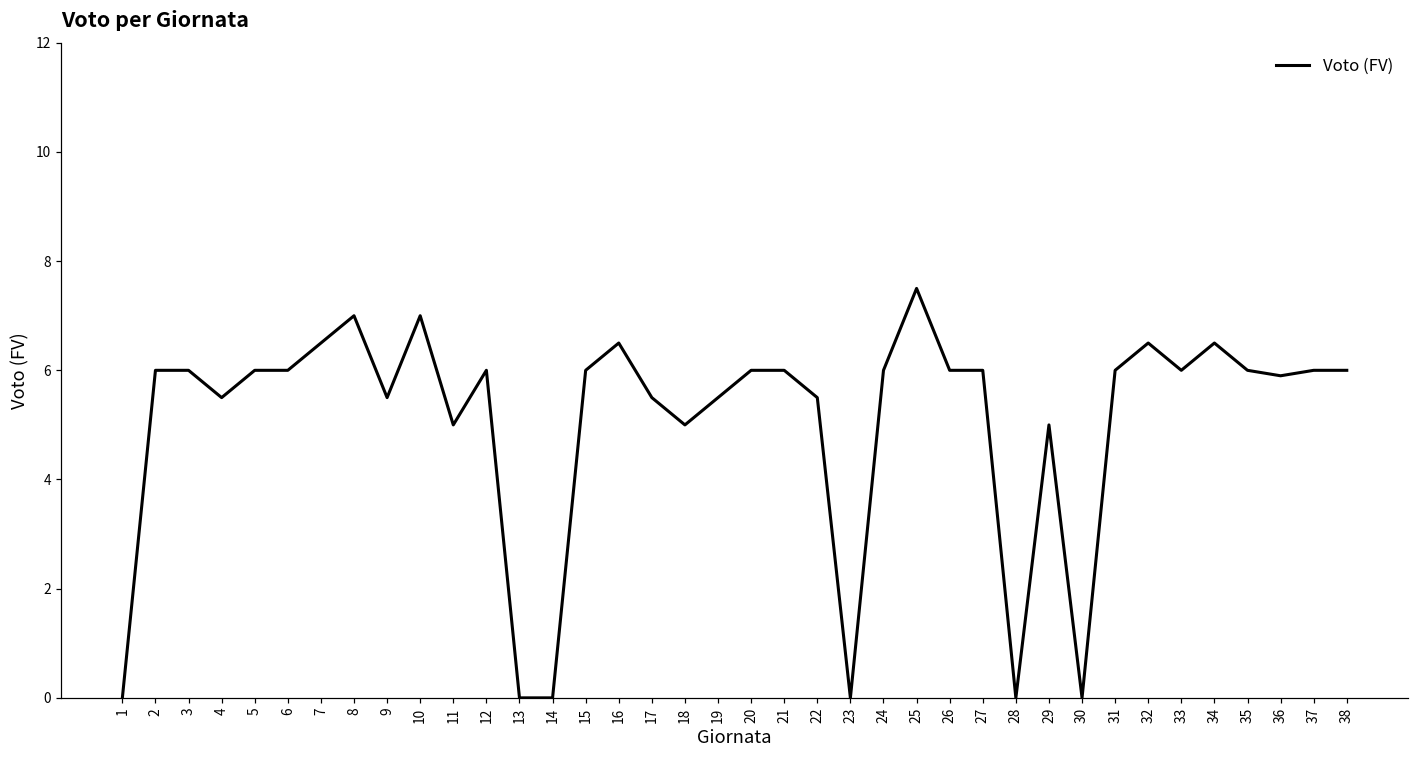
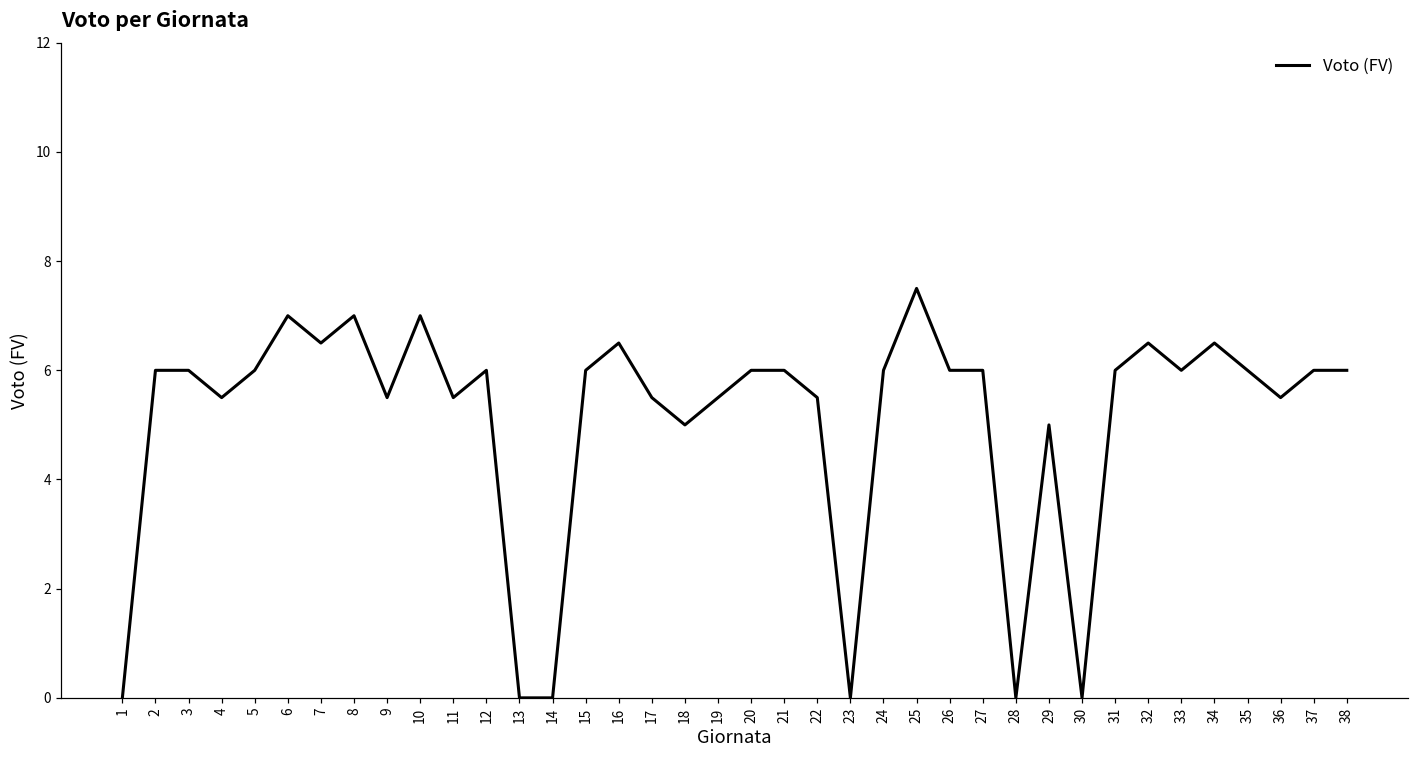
  {
    "1": 0.0,
    "2": 6.0,
    "3": 6.0,
    "4": 5.5,
    "5": 6.0,
-   "6": 6,
+   "6": 7,
    "7": 6.5,
    "8": 7.0,
    "9": 5.5,
    "10": 7.0,
-   "11": 5.0,
+   "11": 5.5,
    "12": 6.0,
    "13": 0.0,
    "14": 0.0,
    "15": 6.0,
    "16": 6.5,
    "17": 5.5,
    "18": 5.0,
    "19": 5.5,
    "20": 6.0,
    "21": 6.0,
    "22": 5.5,
    "23": 0.0,
    "24": 6.0,
    "25": 7.5,
    "26": 6.0,
    "27": 6.0,
    "28": 0.0,
    "29": 5.0,
    "30": 0.0,
    "31": 6.0,
    "32": 6.5,
    "33": 6.0,
    "34": 6.5,
    "35": 6.0,
-   "36": 5.9,
+   "36": 5.5,
    "37": 6.0,
    "38": 6.0
  }
